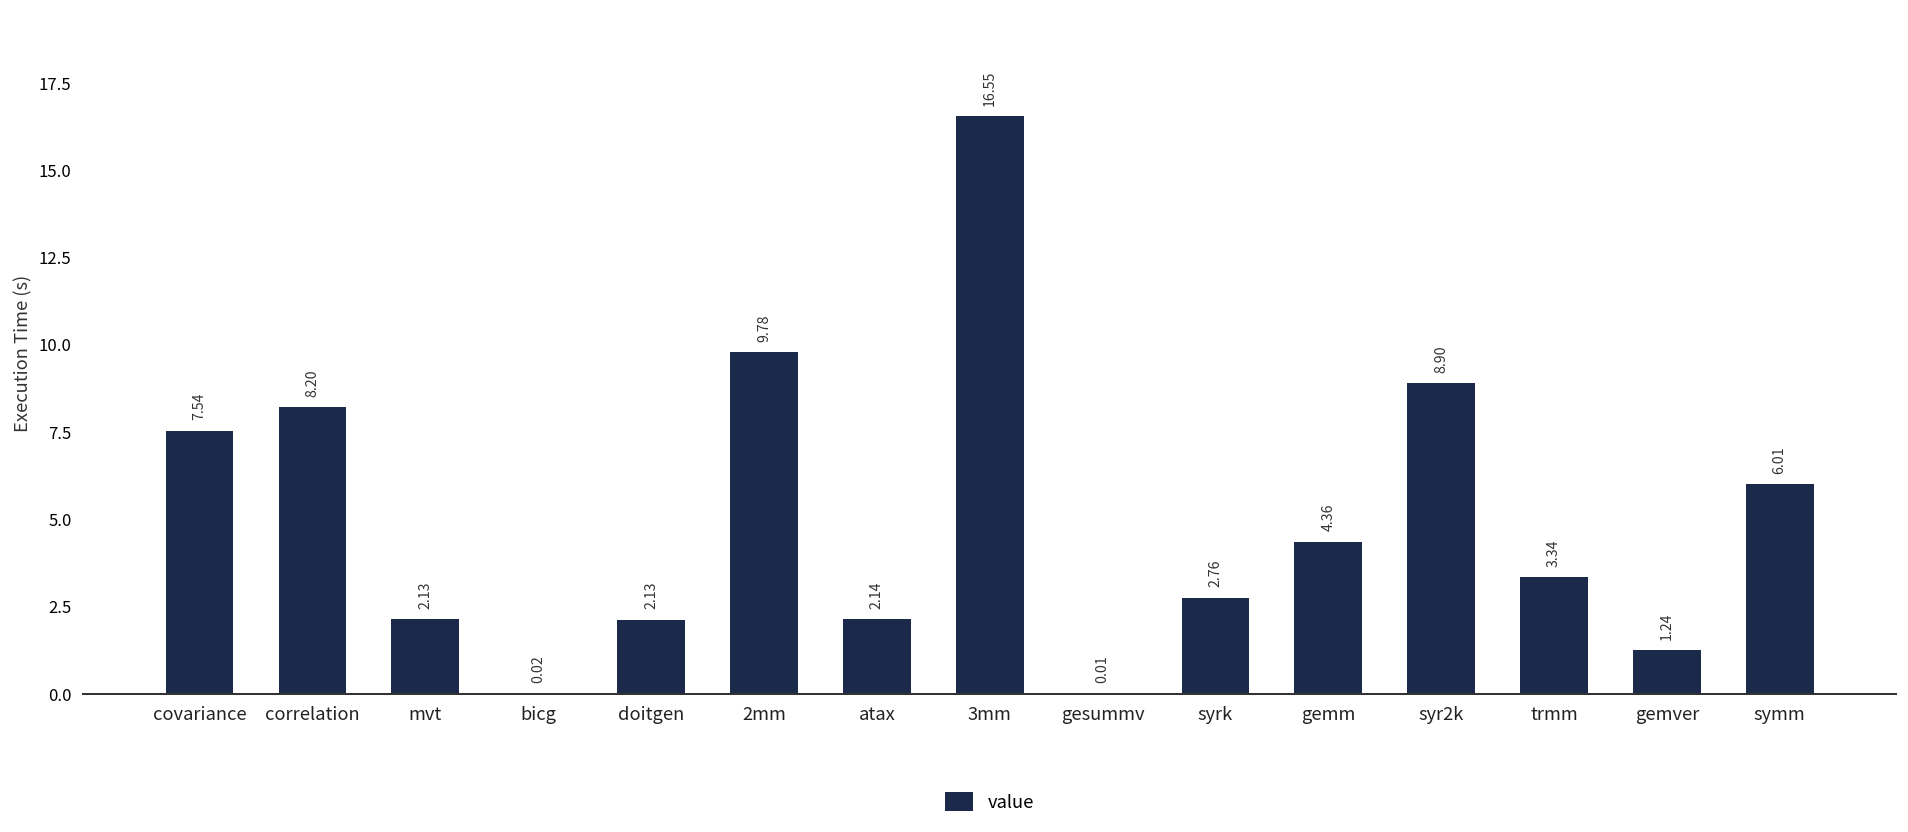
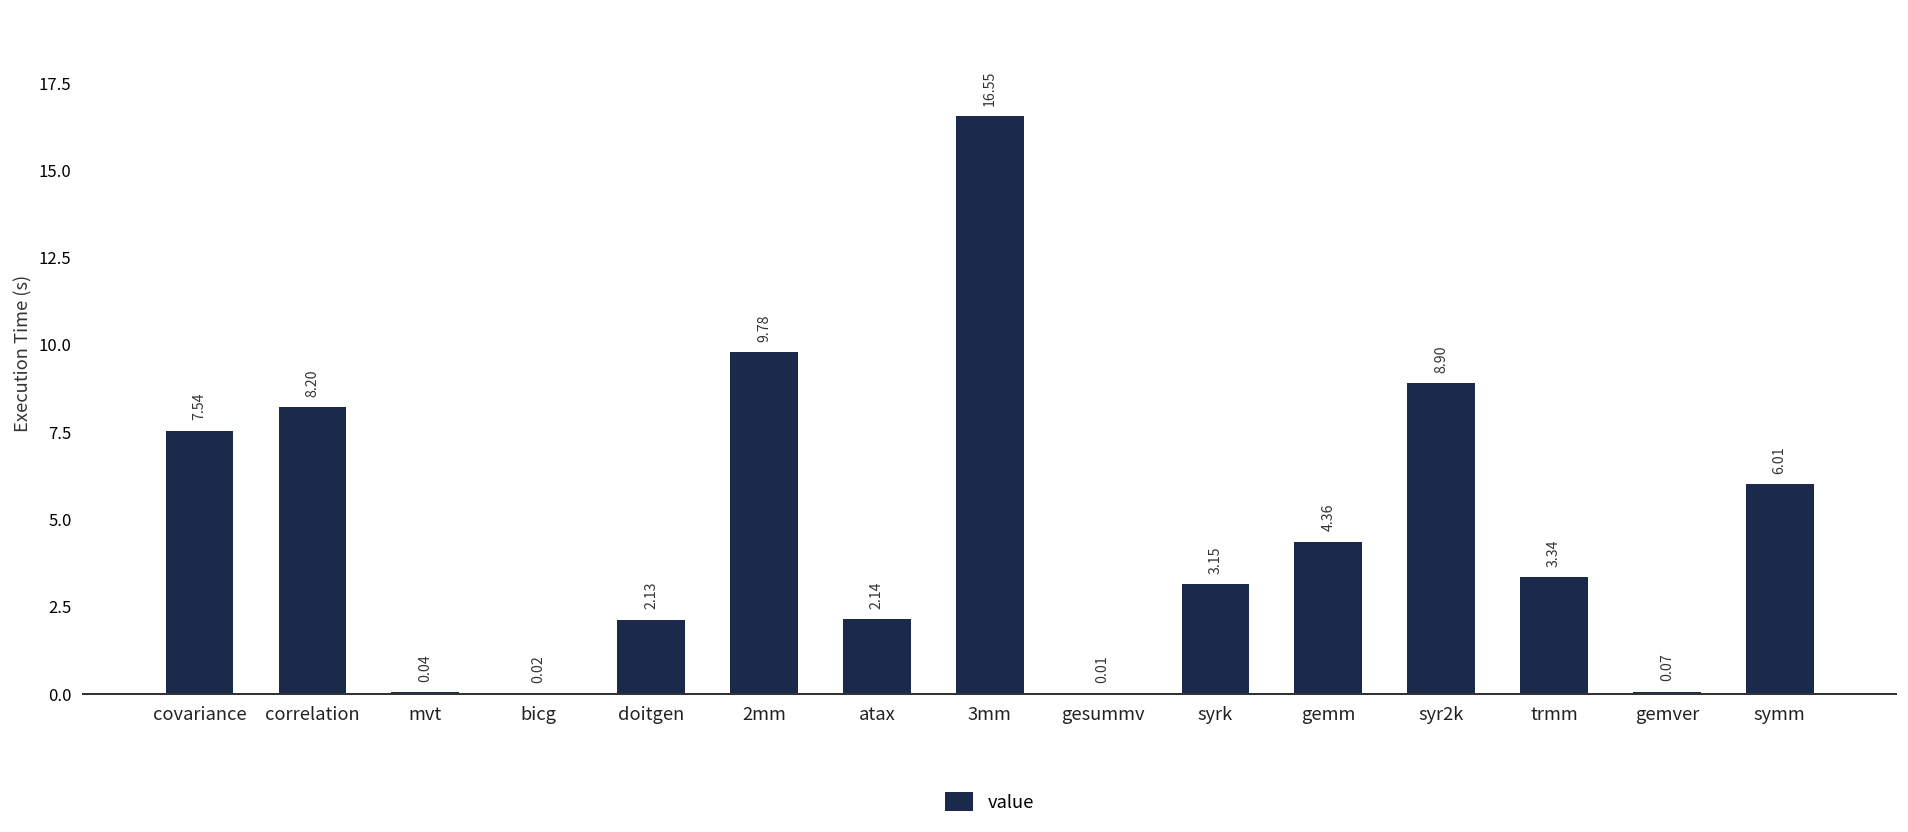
  {
    "covariance": 7.54,
    "correlation": 8.20,
-   "mvt": 2.13,
+   "mvt": 0.04,
    "bicg": 0.02,
    "doitgen": 2.13,
    "2mm": 9.78,
    "atax": 2.14,
    "3mm": 16.55,
    "gesummv": 0.01,
-   "syrk": 2.76,
+   "syrk": 3.15,
    "gemm": 4.36,
    "syr2k": 8.90,
    "trmm": 3.34,
-   "gemver": 1.24,
+   "gemver": 0.07,
    "symm": 6.01
  }
